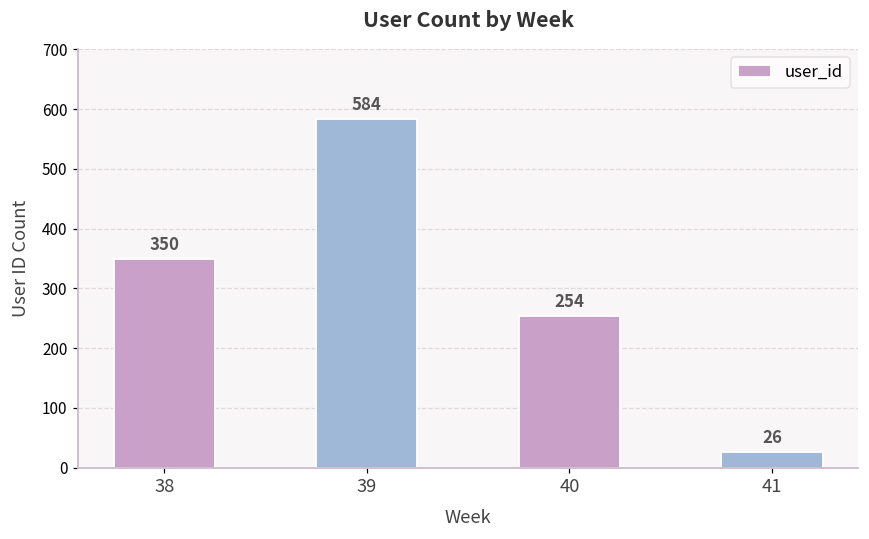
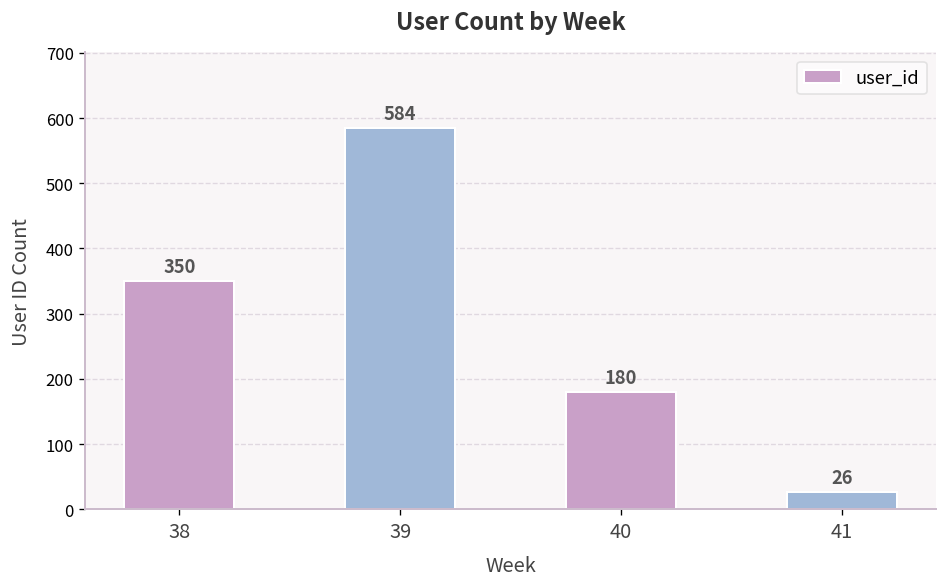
  {
    "38": 350,
    "39": 584,
-   "40": 254,
+   "40": 180,
    "41": 26
  }
